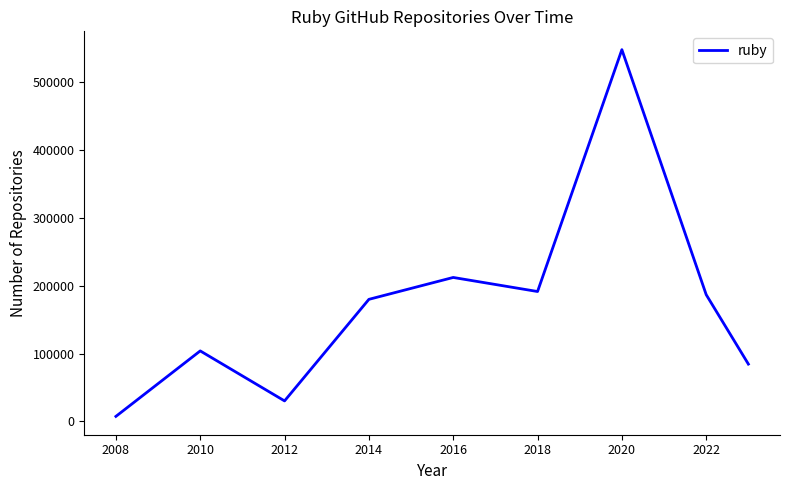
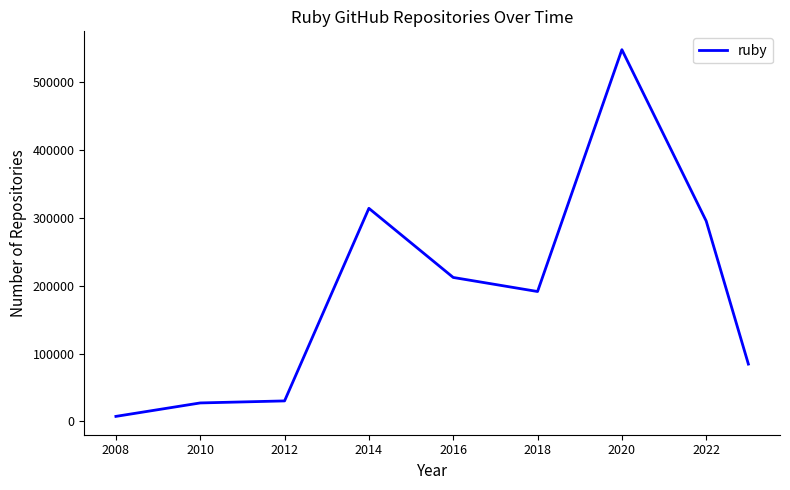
  {
    "2008": 10000,
-   "2010": 100000,
+   "2010": 30000,
    "2012": 30000,
-   "2014": 180000,
+   "2014": 310000,
    "2016": 210000,
    "2018": 190000,
    "2020": 550000,
-   "2022": 190000
+   "2022": 300000
  }
